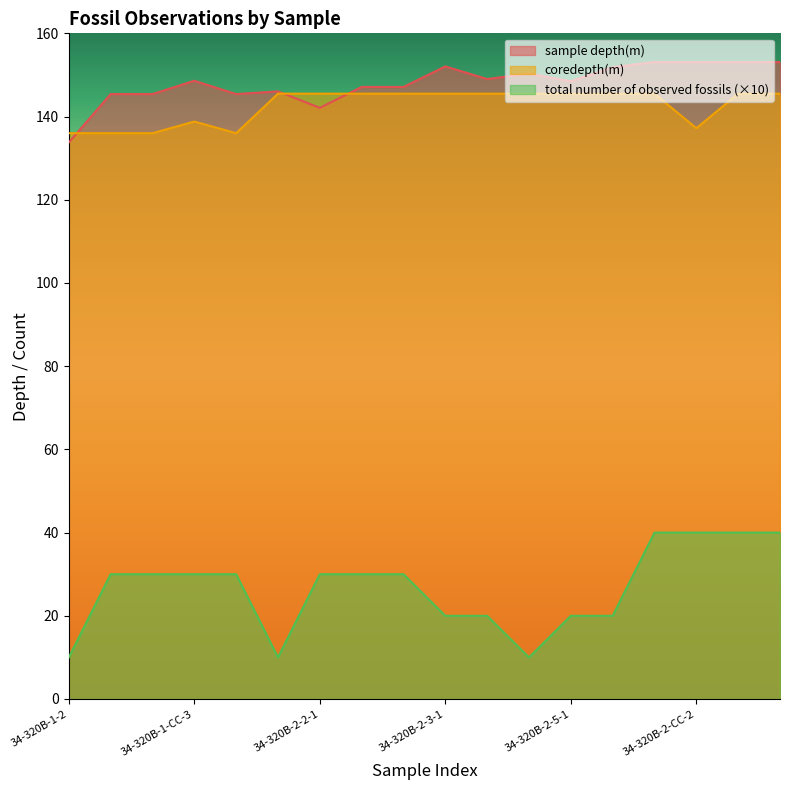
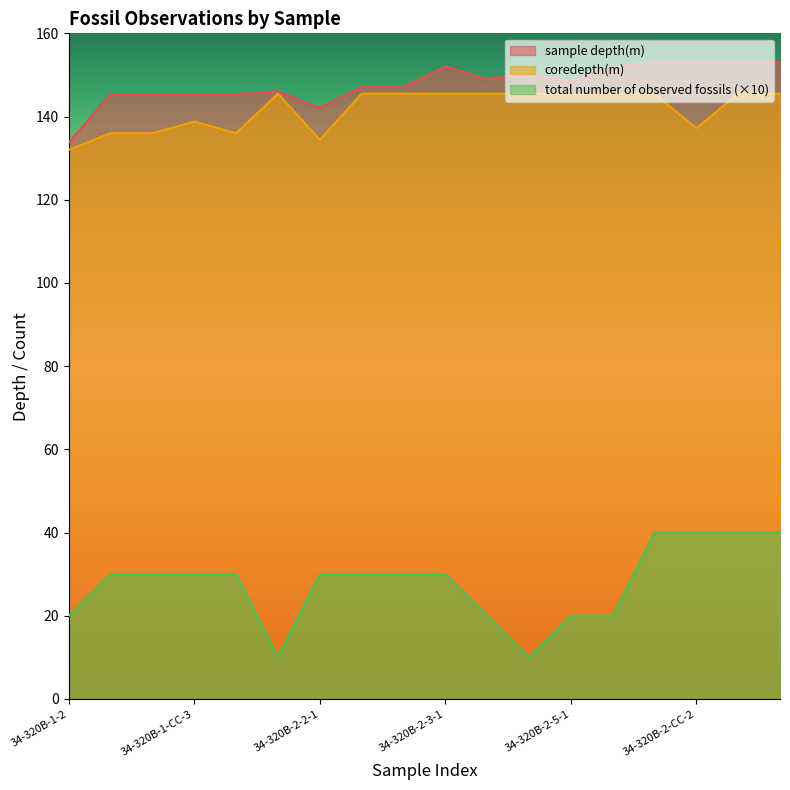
  {
    "sample depth(m)": {
      "34-320B-1-2": 134,
-     "34-320B-1-CC-3": 149,
+     "34-320B-1-CC-3": 145,
      "34-320B-2-2-1": 142,
      "34-320B-2-3-1": 152
    },
    "coredepth(m)": {
-     "34-320B-1-2": 136,
+     "34-320B-1-2": 132,
      "34-320B-1-CC-3": 139,
-     "34-320B-2-2-1": 146,
+     "34-320B-2-2-1": 134,
      "34-320B-2-3-1": 146,
      "34-320B-2-CC-2": 137
    },
    "total number of observed fossils (×10)": {
-     "34-320B-1-2": 10,
+     "34-320B-1-2": 20,
      "34-320B-1-CC-3": 30,
      "34-320B-2-2-1": 30,
-     "34-320B-2-3-1": 20,
+     "34-320B-2-3-1": 30,
      "34-320B-2-5-1": 20,
      "34-320B-2-CC-2": 40
    }
  }
